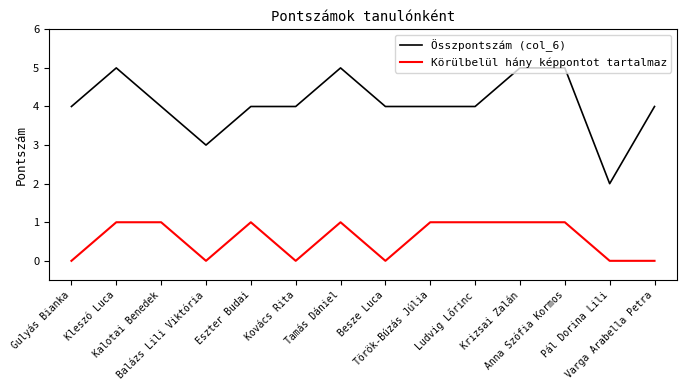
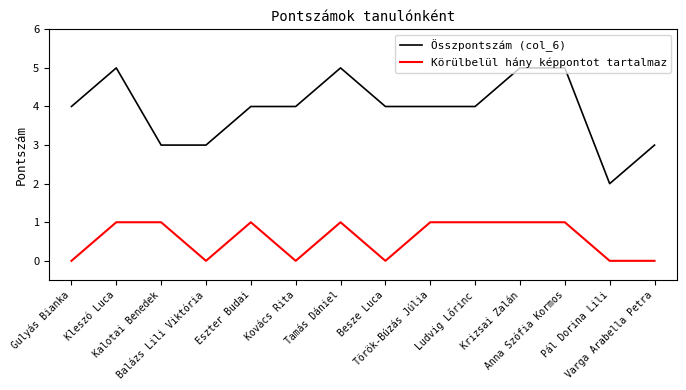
  {
    "Összpontszám (col_6)": {
      "Gulyás Bianka": 4,
      "Kleszó Luca": 5,
-     "Kalotai Benedek": 4,
+     "Kalotai Benedek": 3,
      "Balázs Lili Viktória": 3,
      "Eszter Budai": 4,
      "Kovács Rita": 4,
      "Tamás Dániel": 5,
      "Besze Luca": 4,
      "Török-Búzás Júlia": 4,
      "Ludvig Lőrinc": 4,
      "Pál Dorina Lili": 2,
-     "Varga Arabella Petra": 4
+     "Varga Arabella Petra": 3
    },
    "Körülbelül hány képpontot tartalmaz": {
      "Gulyás Bianka": 0,
      "Kleszó Luca": 1,
      "Kalotai Benedek": 1,
      "Balázs Lili Viktória": 0,
      "Eszter Budai": 1,
      "Kovács Rita": 0,
      "Tamás Dániel": 1,
      "Besze Luca": 0,
      "Török-Búzás Júlia": 1,
      "Ludvig Lőrinc": 1,
      "Krizsai Zalán": 1,
      "Anna Szófia Kormos": 1,
      "Pál Dorina Lili": 0,
      "Varga Arabella Petra": 0
    }
  }
